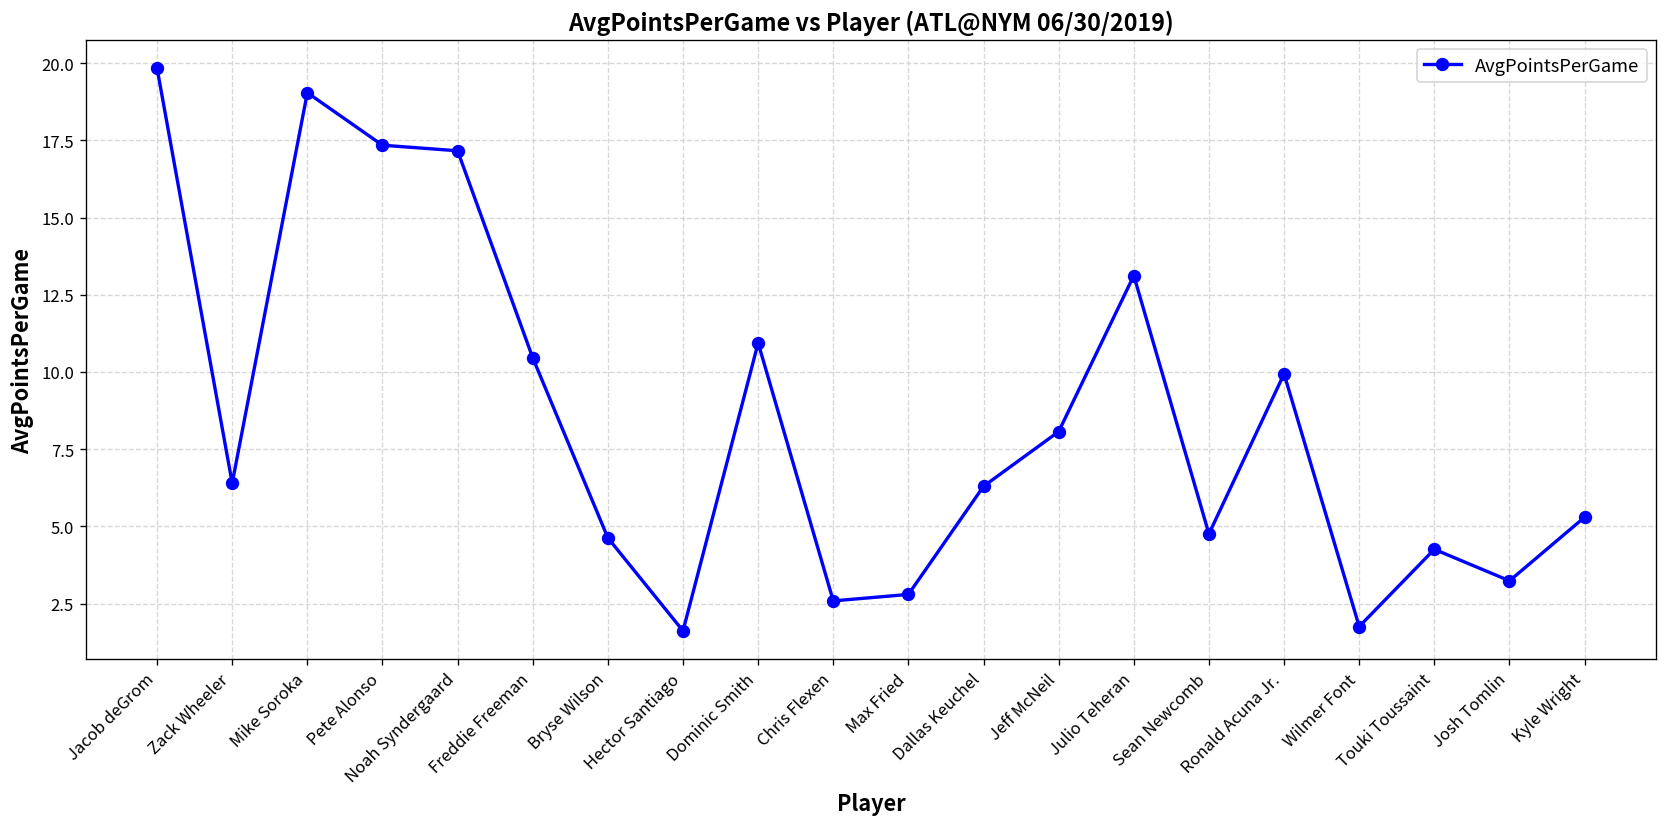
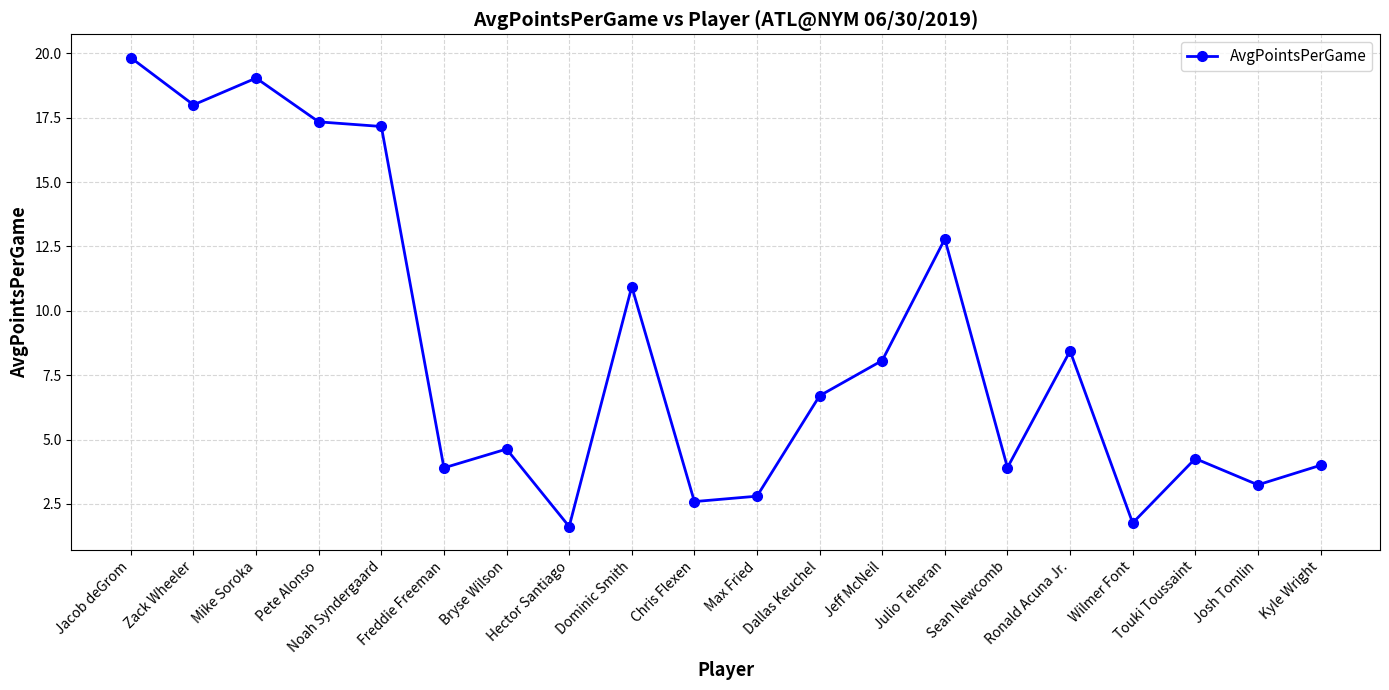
  {
    "Jacob deGrom": 19.8,
-   "Zack Wheeler": 6.4,
+   "Zack Wheeler": 18.0,
    "Mike Soroka": 19.0,
    "Pete Alonso": 17.3,
    "Noah Syndergaard": 17.2,
-   "Freddie Freeman": 10.5,
+   "Freddie Freeman": 3.9,
    "Bryse Wilson": 4.6,
    "Hector Santiago": 1.6,
    "Dominic Smith": 10.9,
    "Chris Flexen": 2.6,
    "Max Fried": 2.8,
-   "Dallas Keuchel": 6.3,
+   "Dallas Keuchel": 6.7,
    "Jeff McNeil": 8.1,
-   "Julio Teheran": 13.1,
-   "Sean Newcomb": 4.8,
-   "Ronald Acuna Jr.": 9.9,
+   "Julio Teheran": 12.8,
+   "Sean Newcomb": 3.9,
+   "Ronald Acuna Jr.": 8.4,
    "Wilmer Font": 1.8,
    "Touki Toussaint": 4.3,
    "Josh Tomlin": 3.2,
-   "Kyle Wright": 5.3
+   "Kyle Wright": 4.0
  }
